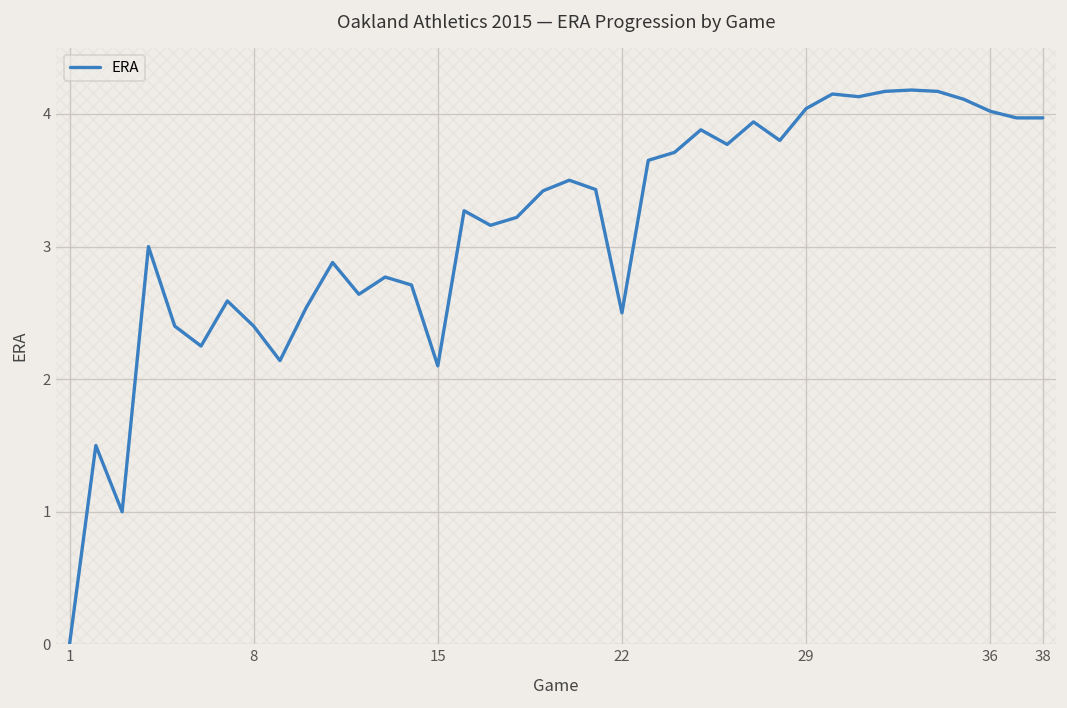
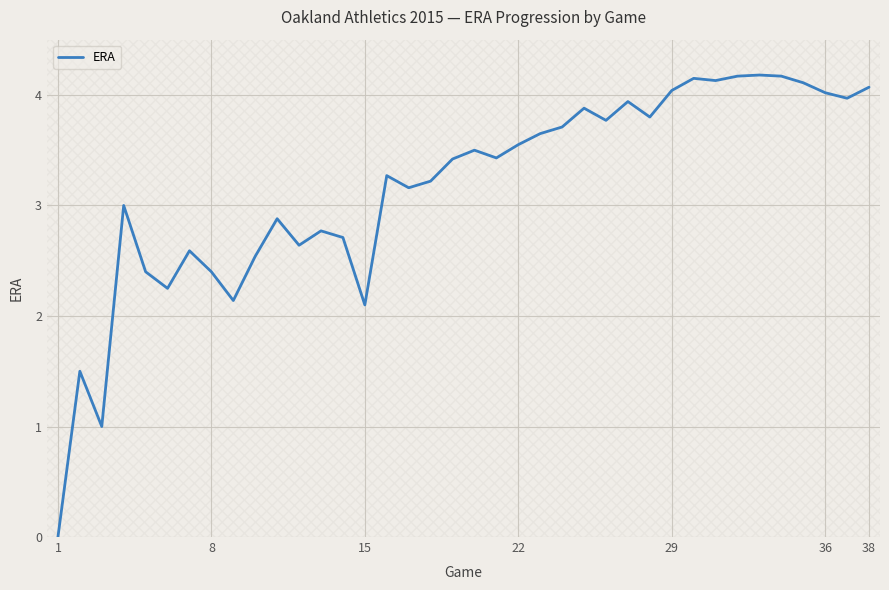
  {
    "1": 0.00,
    "8": 2.40,
    "15": 2.10,
-   "22": 2.50,
+   "22": 3.55,
    "29": 4.04,
    "36": 4.02,
-   "38": 3.97
+   "38": 4.07
  }
